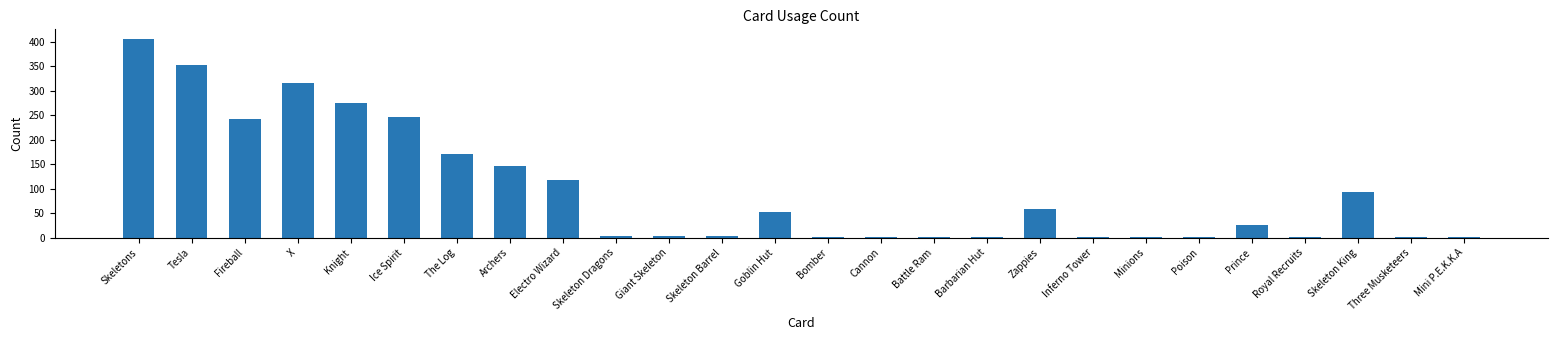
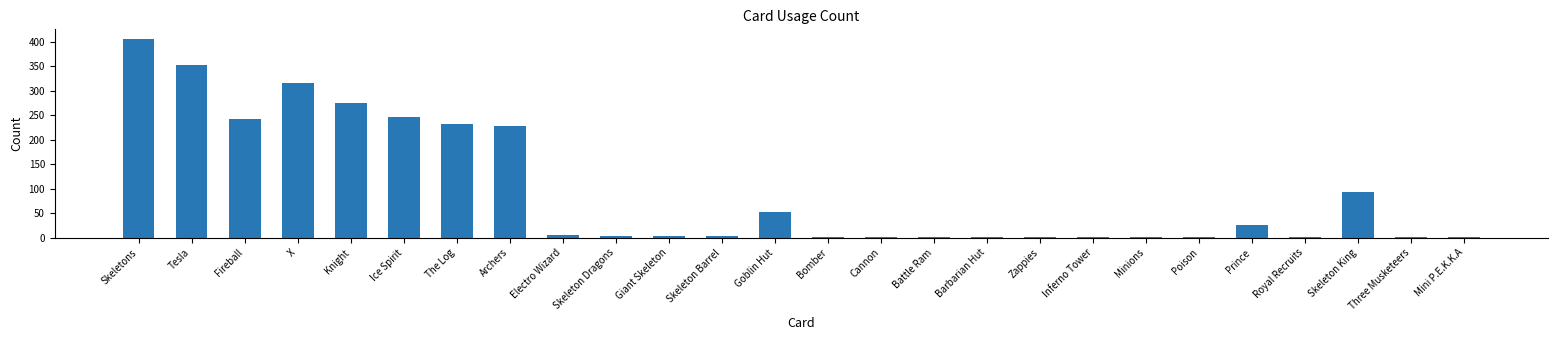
  {
    "Skeletons": 410,
    "Tesla": 350,
    "Fireball": 240,
    "X": 320,
    "Knight": 280,
    "Ice Spirit": 250,
-   "The Log": 170,
-   "Archers": 150,
-   "Electro Wizard": 120,
+   "The Log": 230,
+   "Archers": 230,
+   "Electro Wizard": 10,
    "Goblin Hut": 50,
-   "Zappies": 60,
+   "Zappies": 0,
    "Prince": 30,
    "Skeleton King": 90
  }
